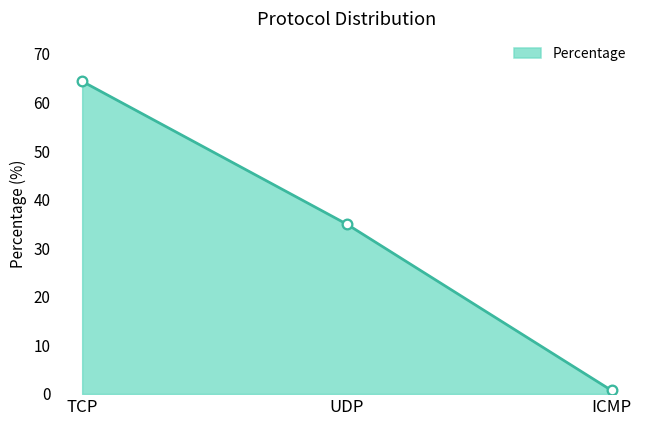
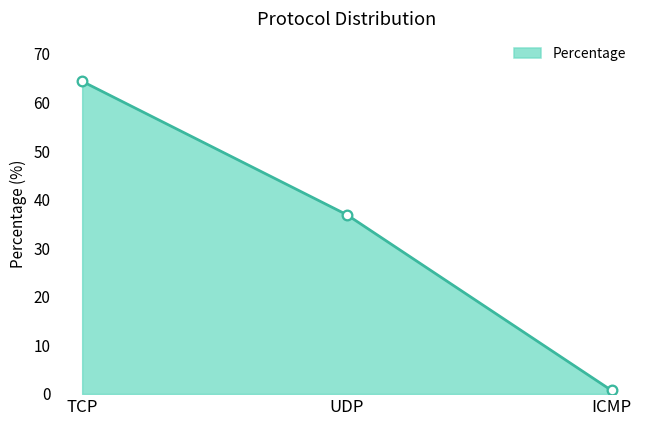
  {
    "TCP": 64,
-   "UDP": 35,
+   "UDP": 37,
    "ICMP": 1
  }
